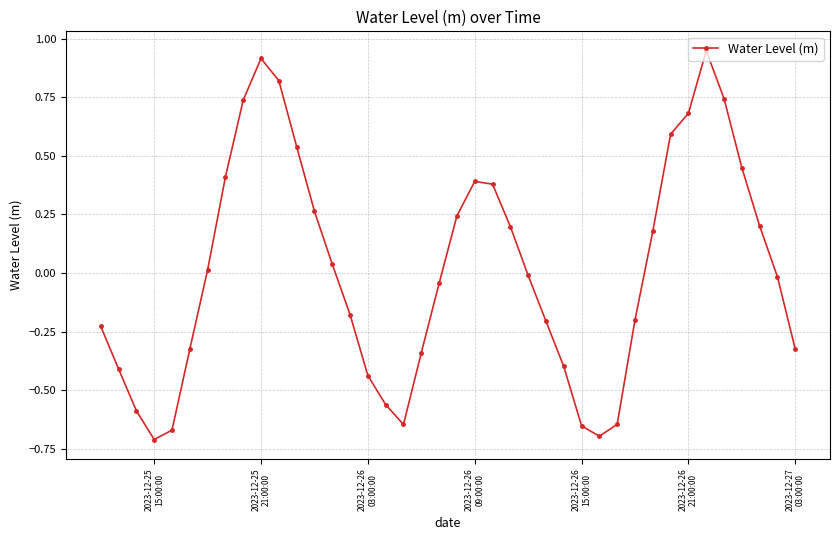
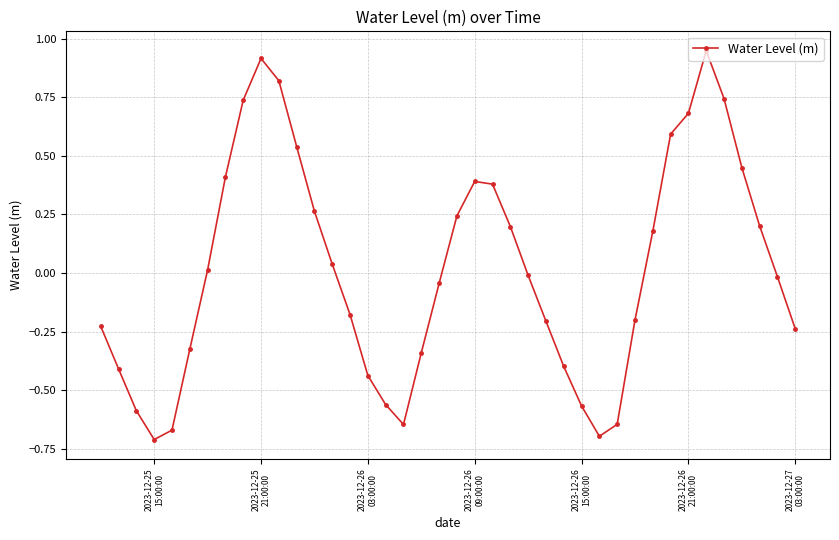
  {
    "2023-12-25 15:00:00": -0.71,
    "2023-12-25 21:00:00": 0.92,
    "2023-12-26 03:00:00": -0.44,
    "2023-12-26 09:00:00": 0.39,
-   "2023-12-26 15:00:00": -0.65,
+   "2023-12-26 15:00:00": -0.57,
    "2023-12-26 21:00:00": 0.68,
-   "2023-12-27 03:00:00": -0.33
+   "2023-12-27 03:00:00": -0.24
  }
